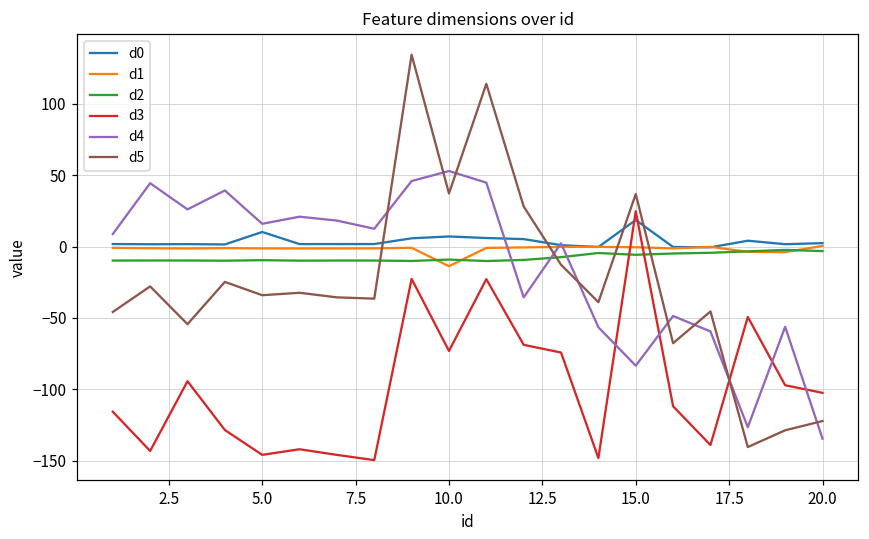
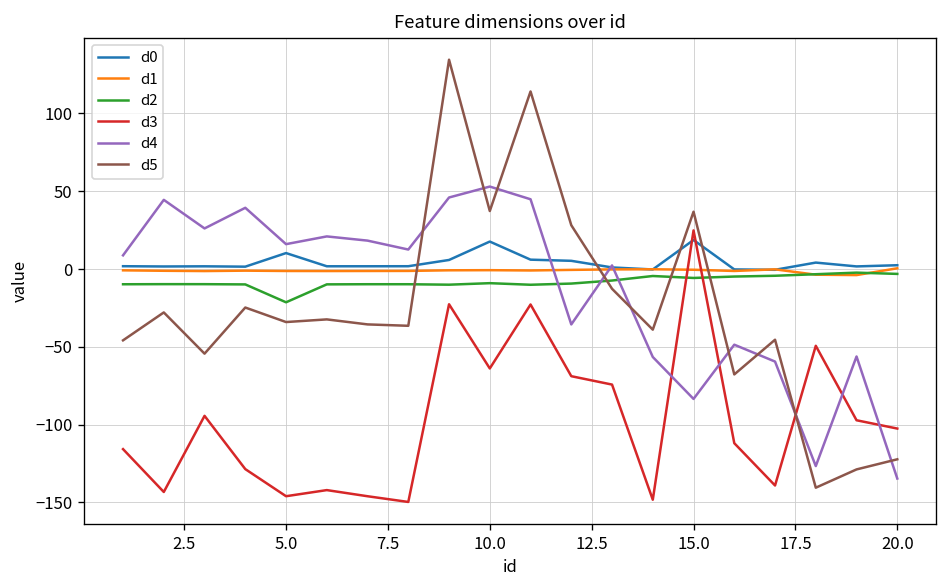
  {
    "d0": {
      "5.0": 10,
-     "10.0": 7,
+     "10.0": 18,
      "15.0": 19,
      "20.0": 2
    },
    "d1": {
      "5.0": -1,
-     "10.0": -14,
+     "10.0": -1,
      "15.0": 0,
      "20.0": 0
    },
    "d2": {
-     "5.0": -10,
+     "5.0": -21,
      "10.0": -9,
      "15.0": -6,
      "20.0": -3
    },
    "d3": {
      "5.0": -146,
-     "10.0": -73,
+     "10.0": -64,
      "15.0": 25,
      "20.0": -103
    },
    "d4": {
      "5.0": 16,
      "10.0": 53,
      "15.0": -83,
      "20.0": -135
    },
    "d5": {
      "5.0": -34,
      "10.0": 37,
      "15.0": 37,
      "20.0": -122
    }
  }
